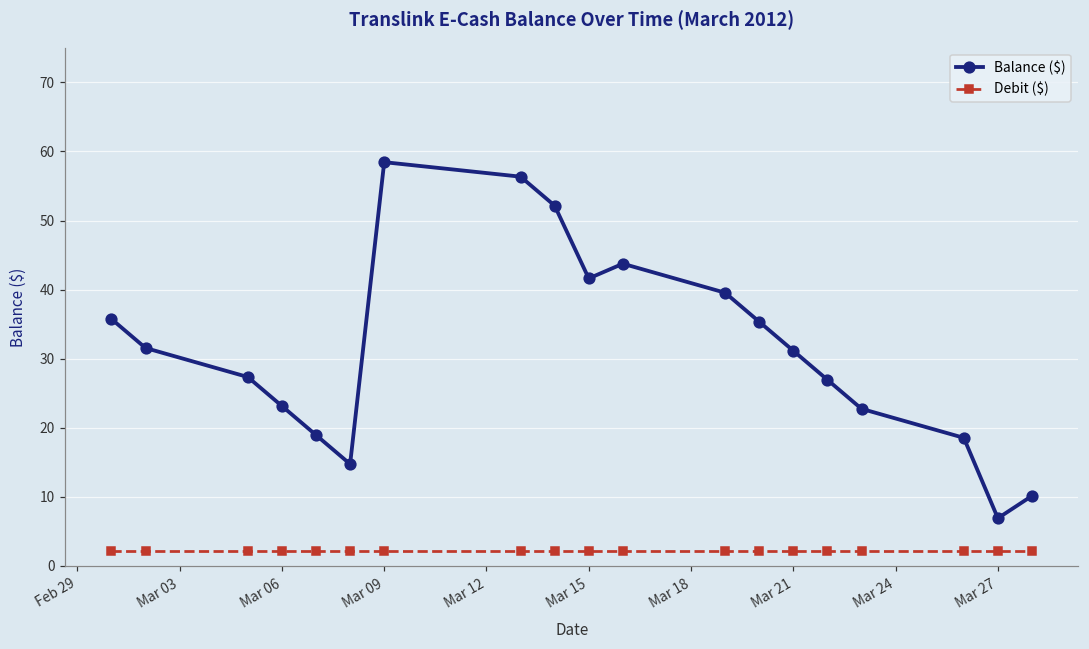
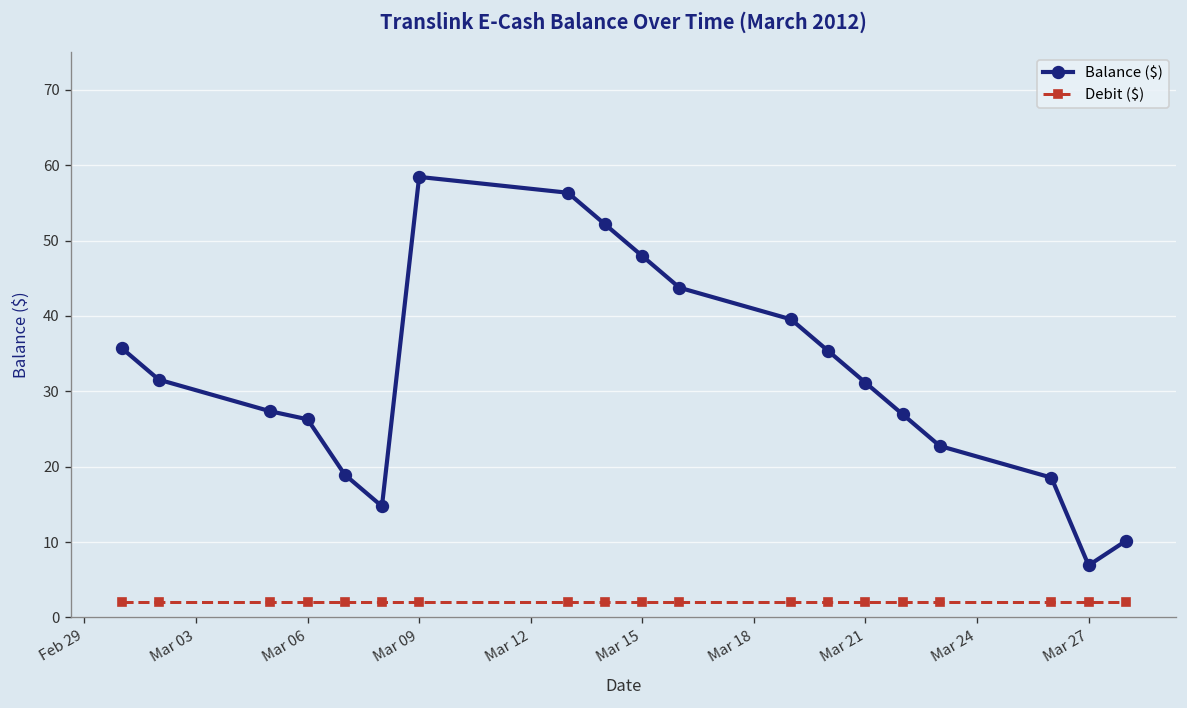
  {
    "Balance ($)": {
-     "Mar 06": 23,
+     "Mar 06": 26,
      "Mar 09": 58,
-     "Mar 15": 42,
+     "Mar 15": 48,
      "Mar 21": 31,
      "Mar 27": 7
    },
    "Debit ($)": {
      "Mar 06": 2,
      "Mar 09": 2,
      "Mar 15": 2,
      "Mar 21": 2,
      "Mar 27": 2
    }
  }
